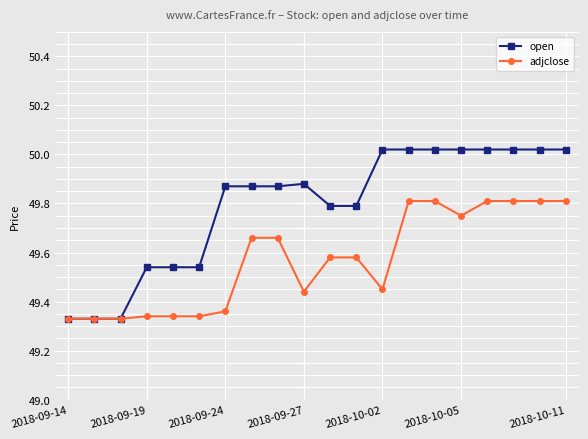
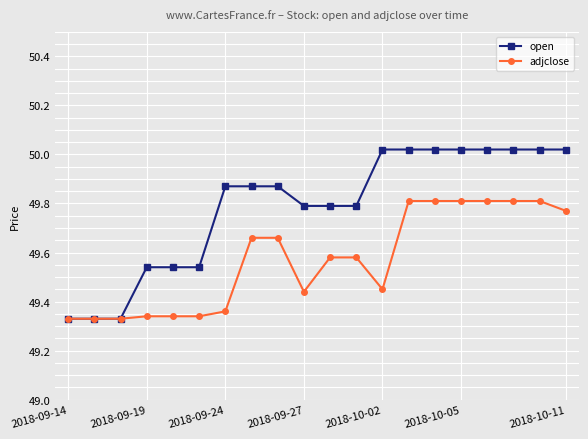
  {
    "open": {
      "2018-09-19": 49.54,
      "2018-09-24": 49.87,
-     "2018-09-27": 49.88,
+     "2018-09-27": 49.79,
      "2018-10-02": 50.02,
      "2018-10-05": 50.02,
      "2018-10-11": 50.02
    },
    "adjclose": {
      "2018-09-19": 49.34,
      "2018-09-24": 49.36,
      "2018-09-27": 49.44,
      "2018-10-02": 49.45,
-     "2018-10-05": 49.75,
-     "2018-10-11": 49.81
+     "2018-10-05": 49.81,
+     "2018-10-11": 49.77
    }
  }
